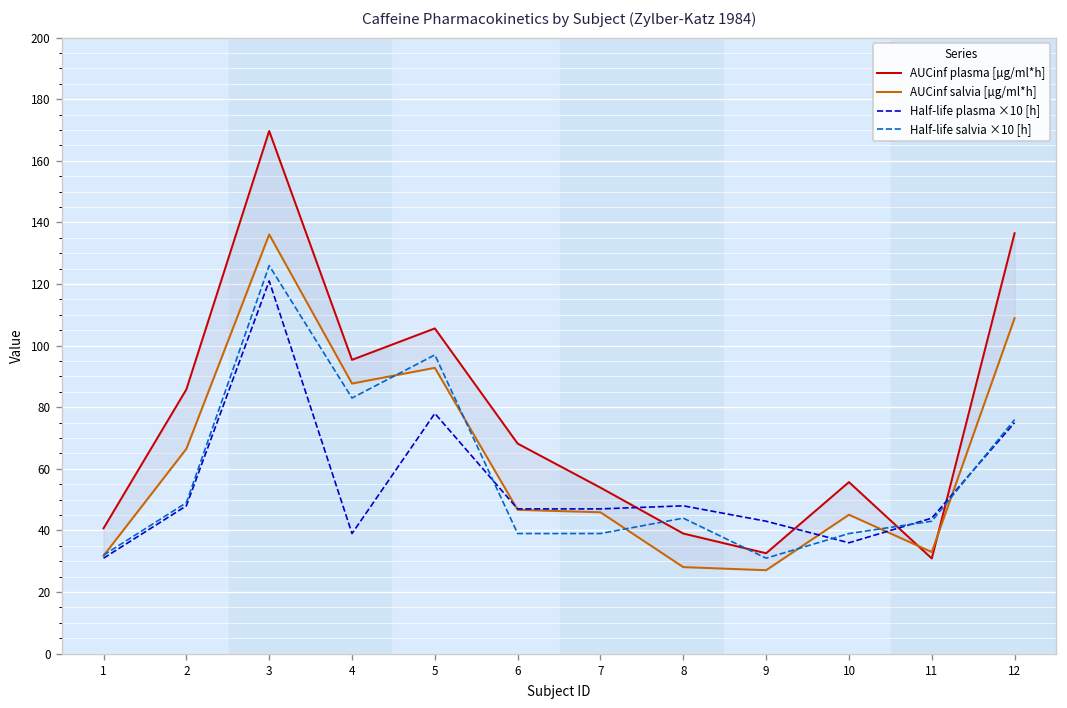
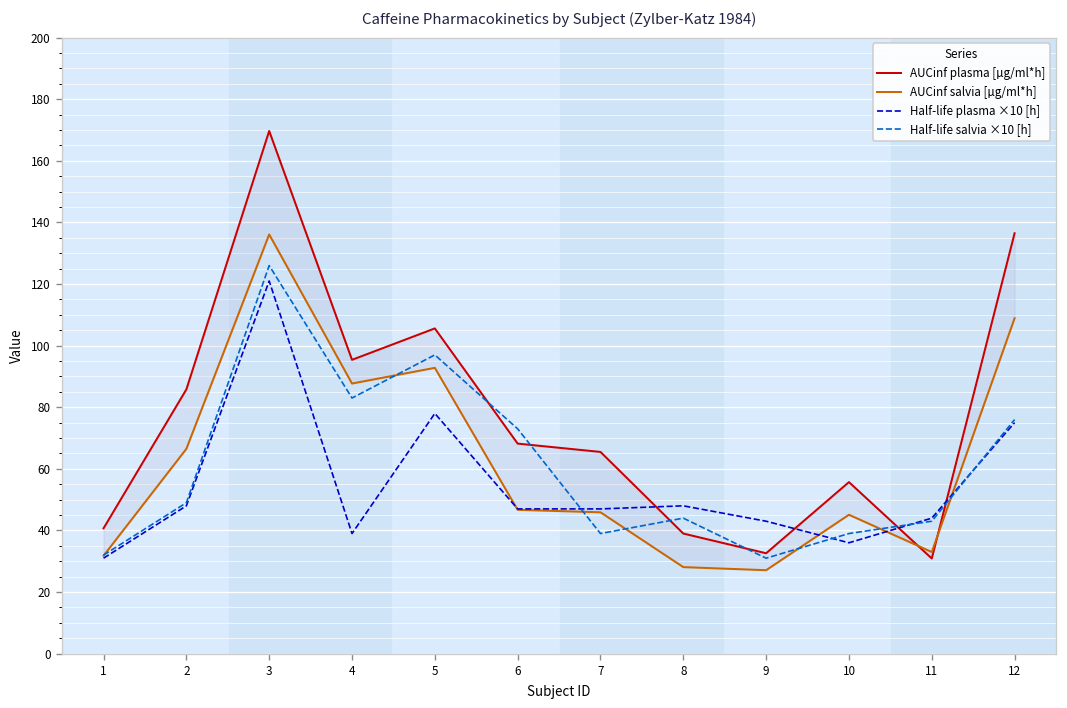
  {
    "AUCinf plasma [µg/ml*h]": {
-     "7": 54,
+     "7": 66,
      "11": 31
    },
    "AUCinf salvia [µg/ml*h]": {
      "2": 67,
      "3": 136,
      "4": 88,
      "5": 93,
      "7": 46,
      "8": 28,
      "9": 27,
      "10": 45,
      "12": 109
    },
    "Half-life plasma ×10 [h]": {
      "3": 121,
      "4": 39,
      "5": 78,
      "7": 47,
      "8": 48,
      "9": 43,
      "10": 36,
      "11": 44
    },
    "Half-life salvia ×10 [h]": {
      "3": 126,
      "4": 83,
      "5": 97,
-     "6": 39,
+     "6": 73,
      "7": 39,
      "8": 44,
      "9": 31,
      "10": 39,
      "11": 43
    }
  }
